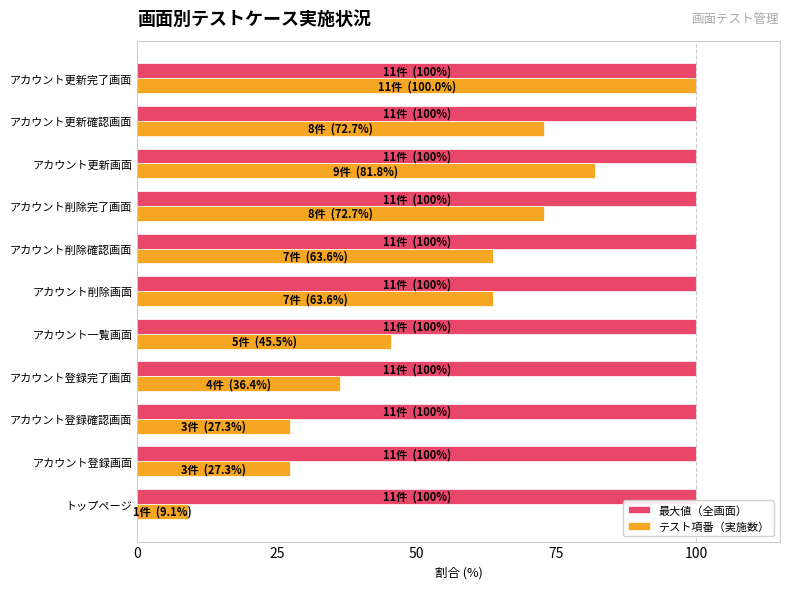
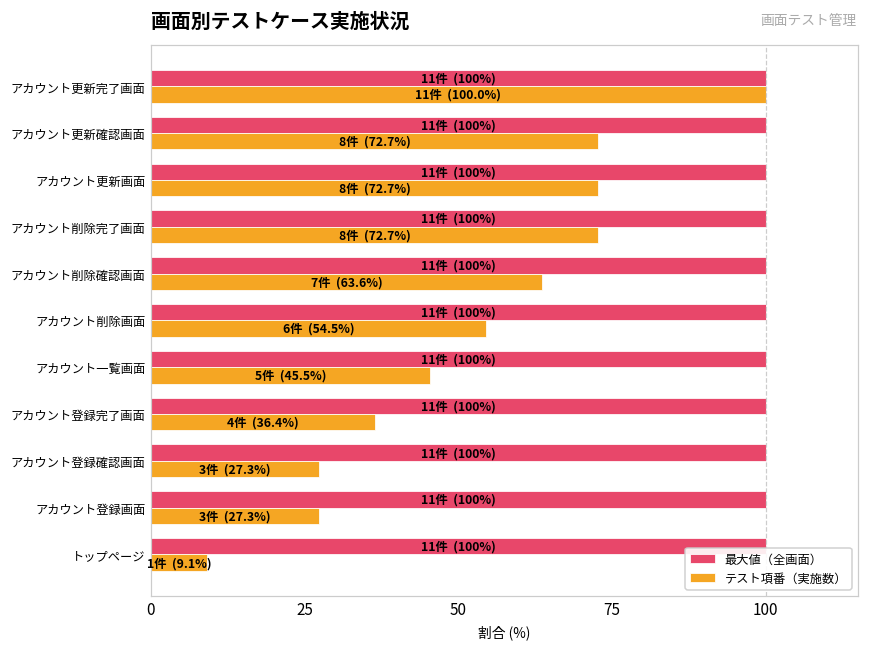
  {
    "最大値（全画面）": {
      "アカウント更新完了画面": "(100%)",
      "アカウント更新確認画面": "(100%)",
      "アカウント更新画面": "(100%)",
      "アカウント削除完了画面": "(100%)",
      "アカウント削除確認画面": "(100%)",
      "アカウント削除画面": "(100%)",
      "アカウント一覧画面": "(100%)",
      "アカウント登録完了画面": "(100%)",
      "アカウント登録確認画面": "(100%)",
      "アカウント登録画面": "(100%)",
      "トップページ": "(100%)"
    },
    "テスト項番（実施数）": {
      "アカウント更新完了画面": "(100.0%)",
      "アカウント更新確認画面": "(72.7%)",
-     "アカウント更新画面": "9件 (81.8%)",
+     "アカウント更新画面": "8件 (72.7%)",
      "アカウント削除完了画面": "(72.7%)",
      "アカウント削除確認画面": "(63.6%)",
-     "アカウント削除画面": "7件 (63.6%)",
+     "アカウント削除画面": "6件 (54.5%)",
      "アカウント一覧画面": "(45.5%)",
      "アカウント登録完了画面": "(36.4%)",
      "アカウント登録確認画面": "(27.3%)",
      "アカウント登録画面": "(27.3%)",
      "トップページ": "(9.1%)"
    }
  }
